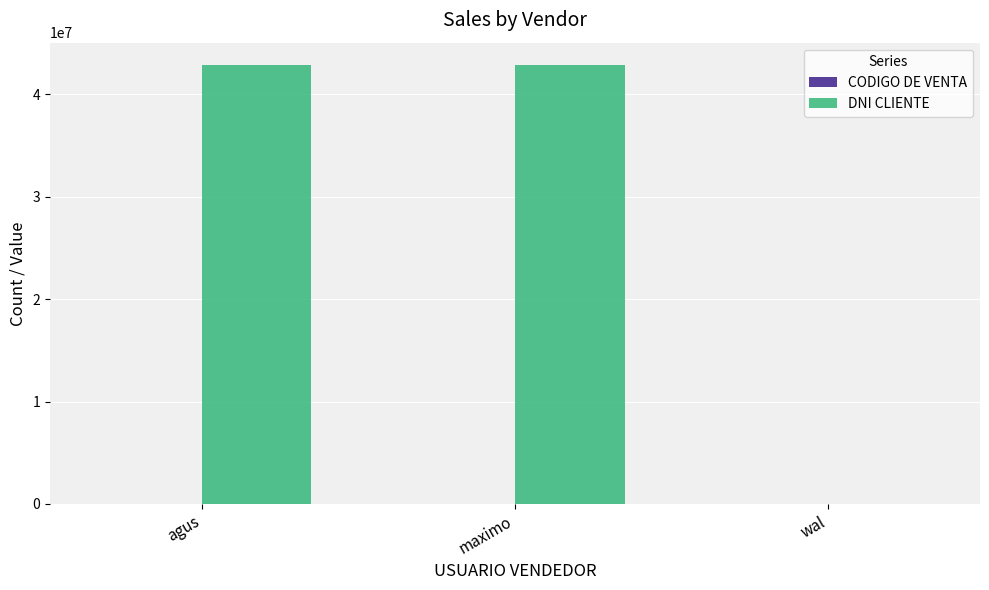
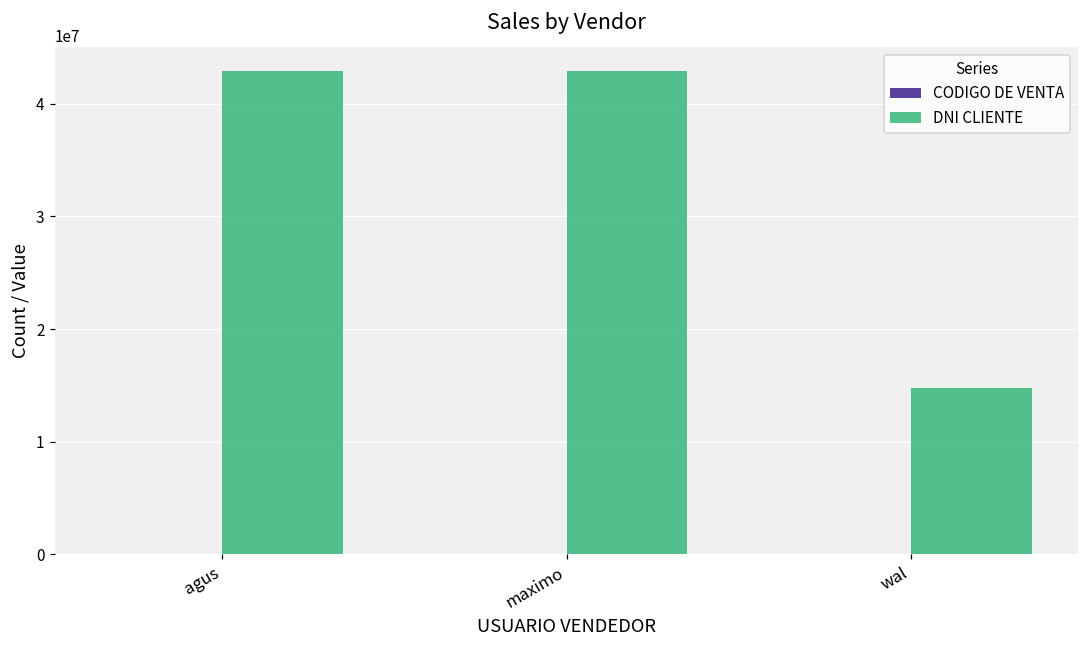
  {
    "DNI CLIENTE": {
      "agus": 42900000,
      "maximo": 42900000,
-     "wal": 0
+     "wal": 14800000
    }
  }
